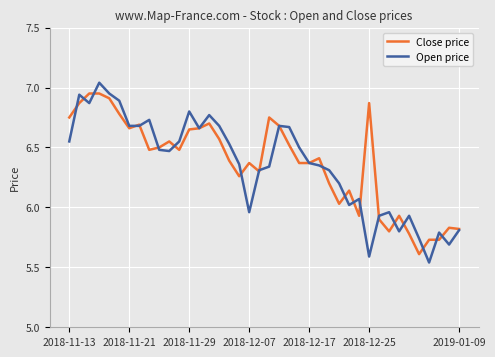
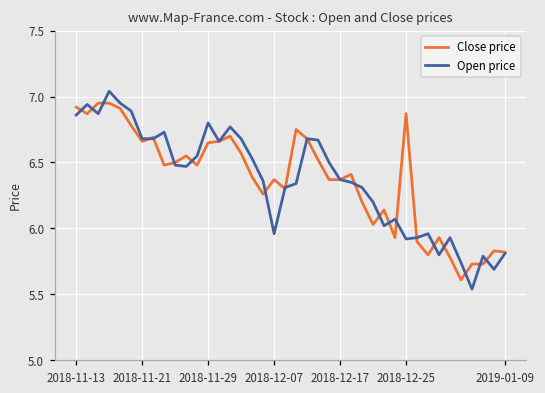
  {
    "Close price": {
-     "2018-11-13": 6.75,
+     "2018-11-13": 6.92,
      "2018-11-29": 6.65,
      "2018-12-07": 6.37,
      "2018-12-25": 6.87
    },
    "Open price": {
-     "2018-11-13": 6.55,
+     "2018-11-13": 6.86,
      "2018-11-29": 6.80,
      "2018-12-07": 5.96,
-     "2018-12-25": 5.59
+     "2018-12-25": 5.92
    }
  }
